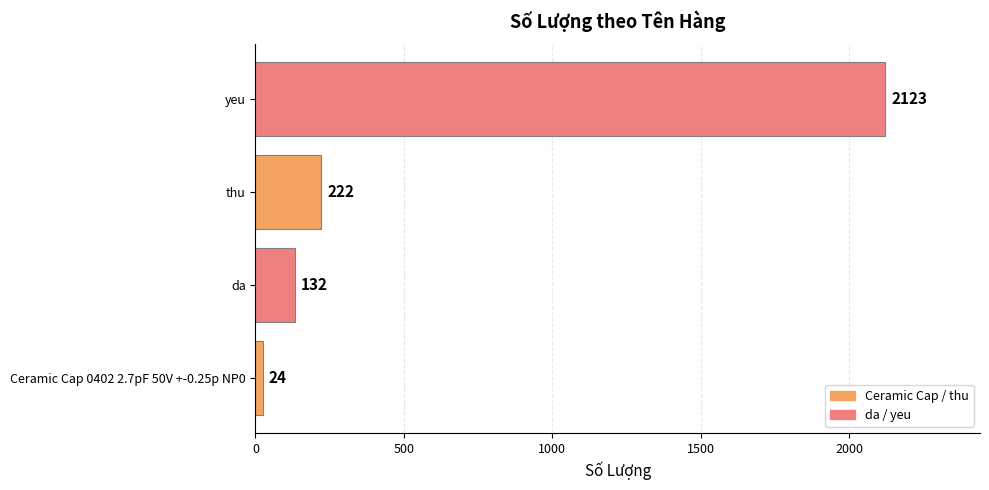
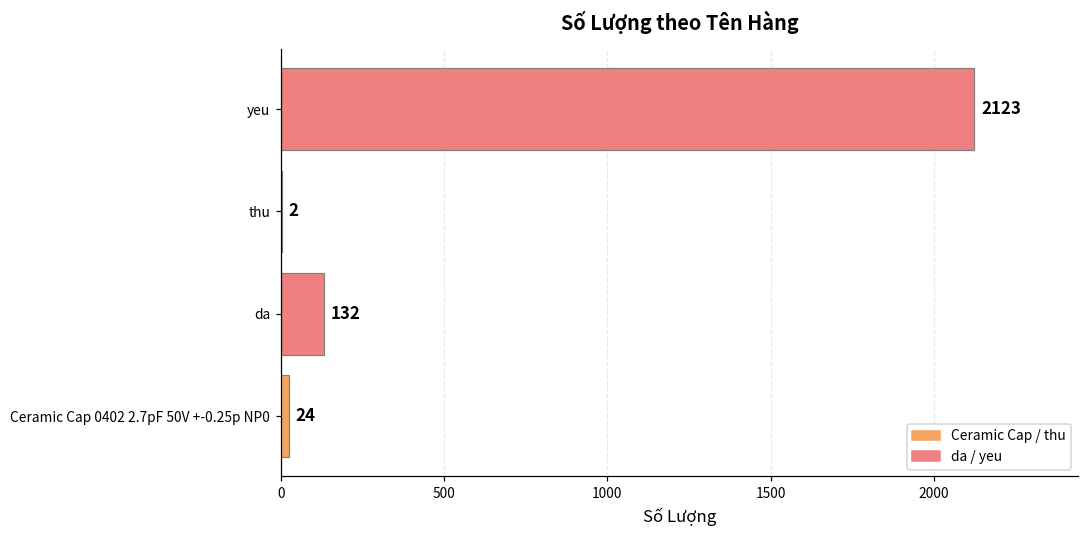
  {
    "yeu": 2123,
-   "thu": 222,
+   "thu": 2,
    "da": 132,
    "Ceramic Cap 0402 2.7pF 50V +-0.25p NP0": 24
  }
